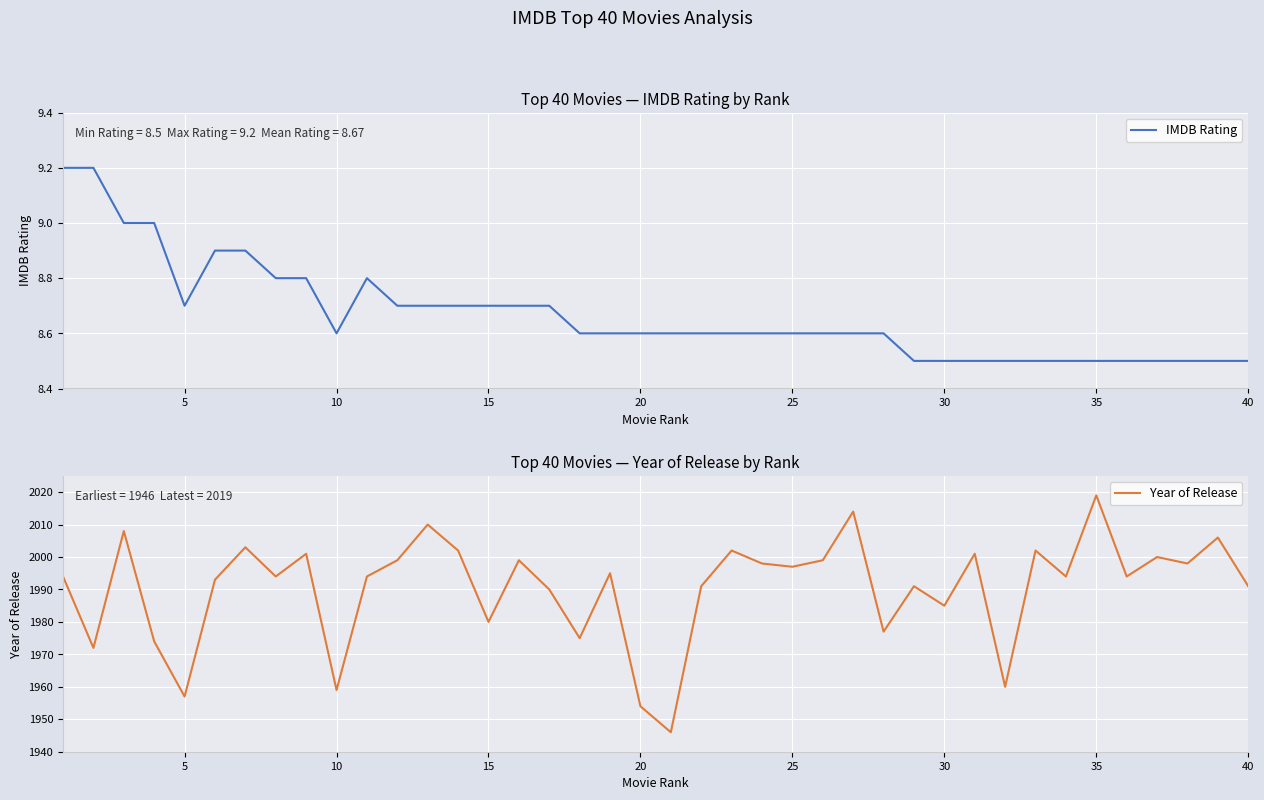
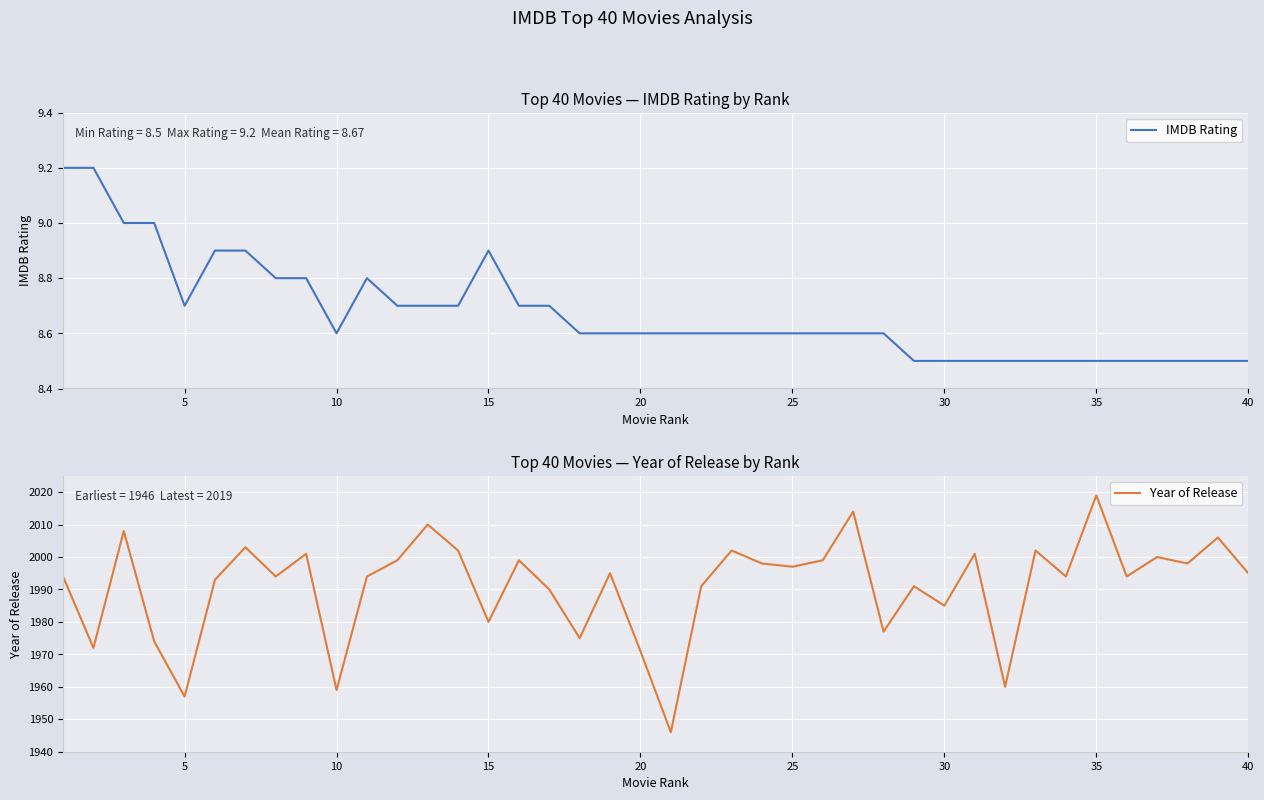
  {
    "Top 40 Movies — IMDB Rating by Rank": {
      "5": 8.7,
      "10": 8.6,
-     "15": 8.7,
+     "15": 8.9,
      "20": 8.6,
      "25": 8.6,
      "30": 8.5,
      "35": 8.5,
      "40": 8.5
    },
    "Top 40 Movies — Year of Release by Rank": {
      "5": 1957,
      "10": 1959,
      "15": 1980,
-     "20": 1954,
+     "20": 1971,
      "25": 1997,
      "30": 1985,
      "35": 2019,
-     "40": 1991
+     "40": 1995
    }
  }
